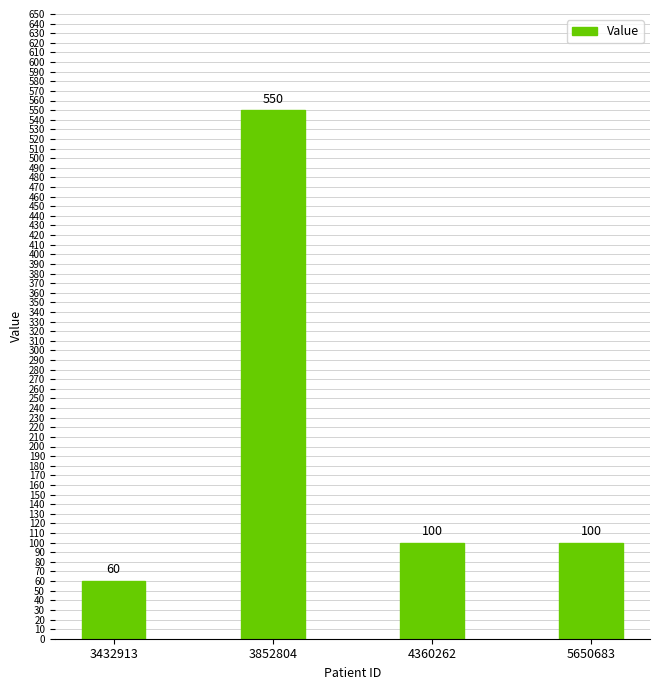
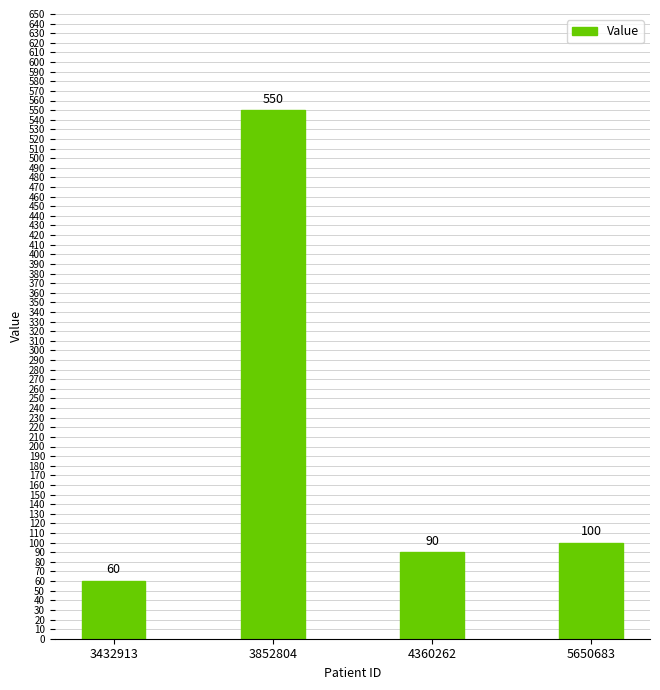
  {
    "3432913": 60,
    "3852804": 550,
-   "4360262": 100,
+   "4360262": 90,
    "5650683": 100
  }
